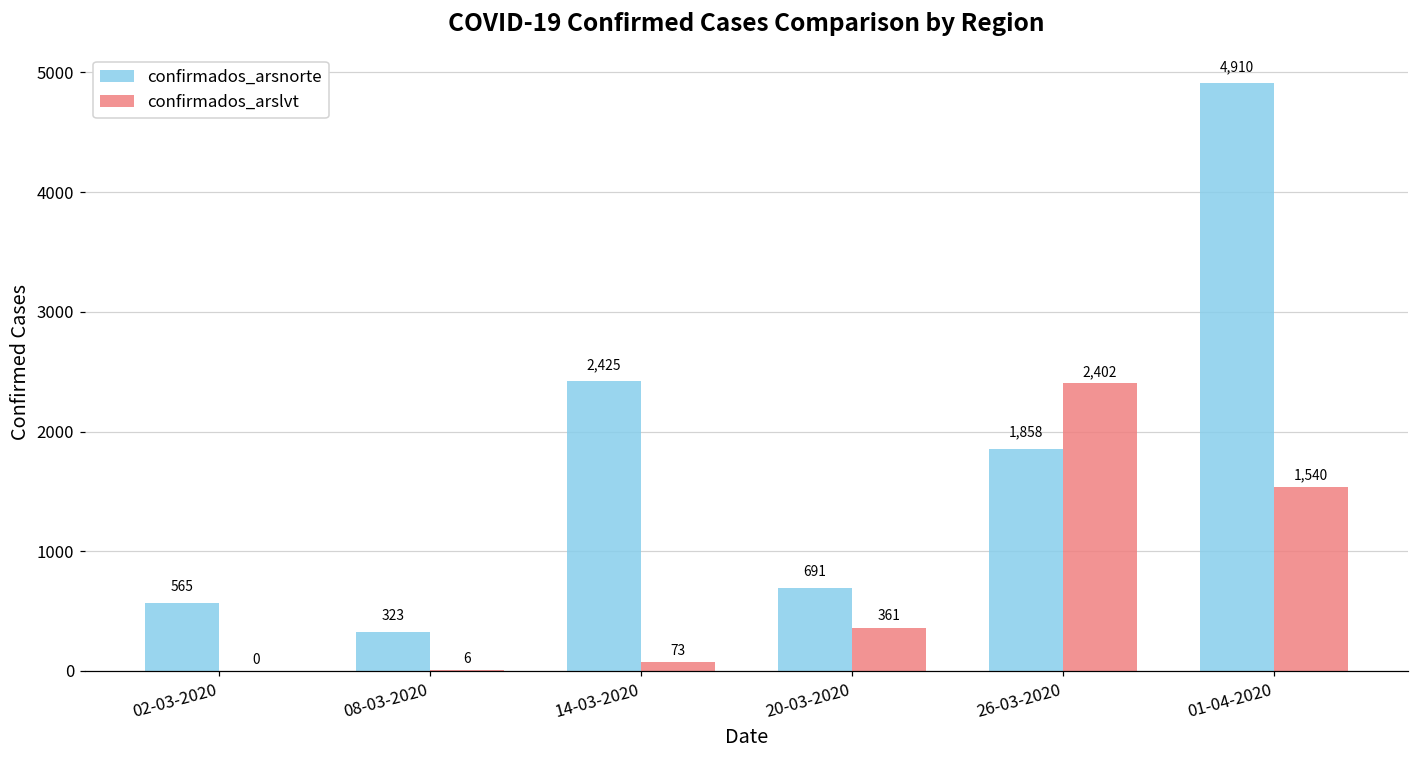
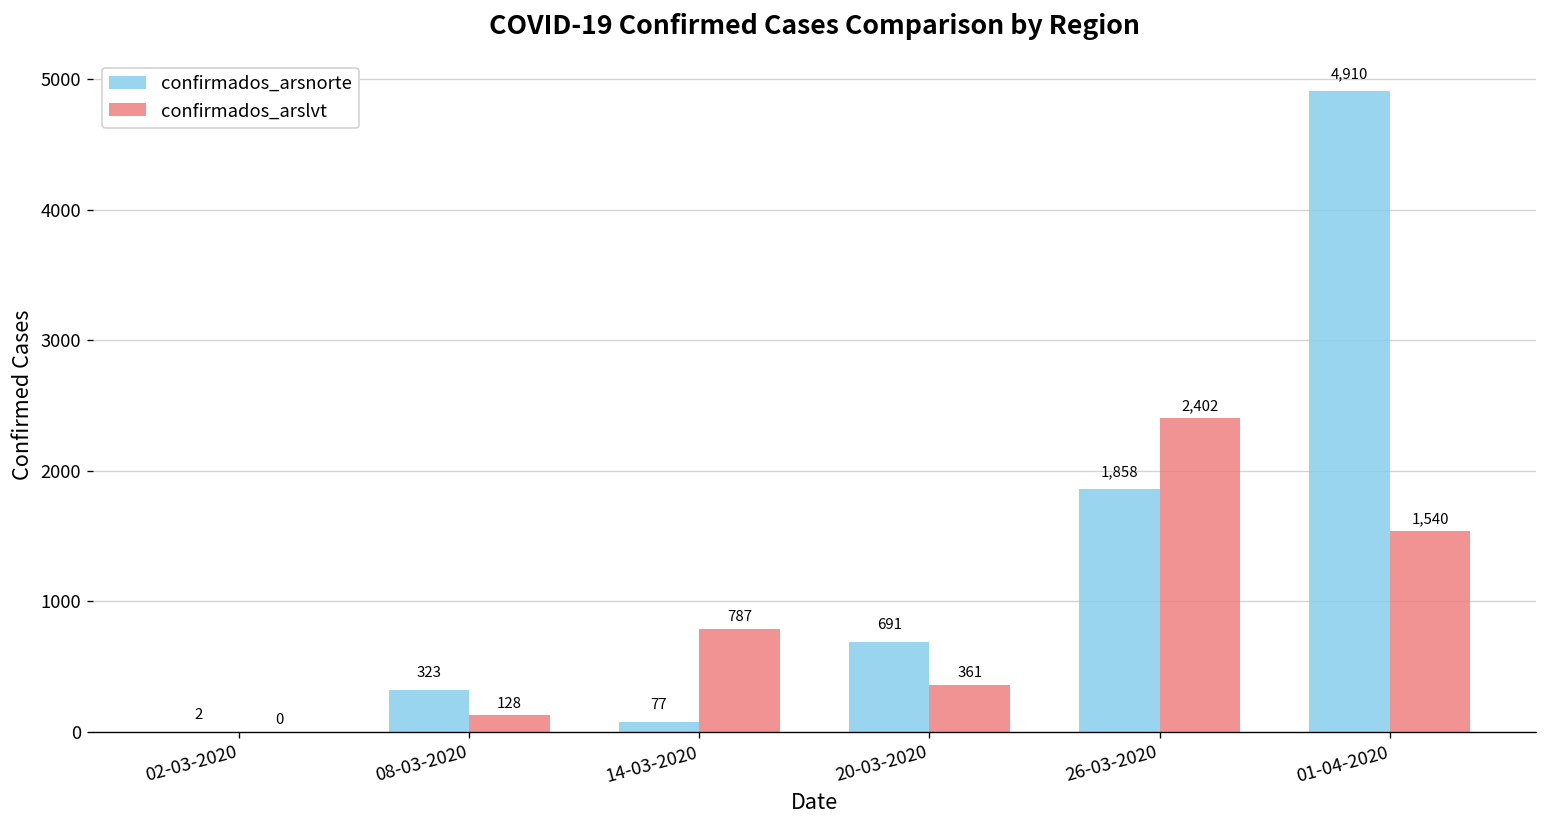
  {
    "confirmados_arsnorte": {
-     "02-03-2020": "565",
+     "02-03-2020": "2",
      "08-03-2020": "323",
-     "14-03-2020": "2,425",
+     "14-03-2020": "77",
      "20-03-2020": "691",
      "26-03-2020": "1,858",
      "01-04-2020": "4,910"
    },
    "confirmados_arslvt": {
      "02-03-2020": "0",
-     "08-03-2020": "6",
-     "14-03-2020": "73",
+     "08-03-2020": "128",
+     "14-03-2020": "787",
      "20-03-2020": "361",
      "26-03-2020": "2,402",
      "01-04-2020": "1,540"
    }
  }
